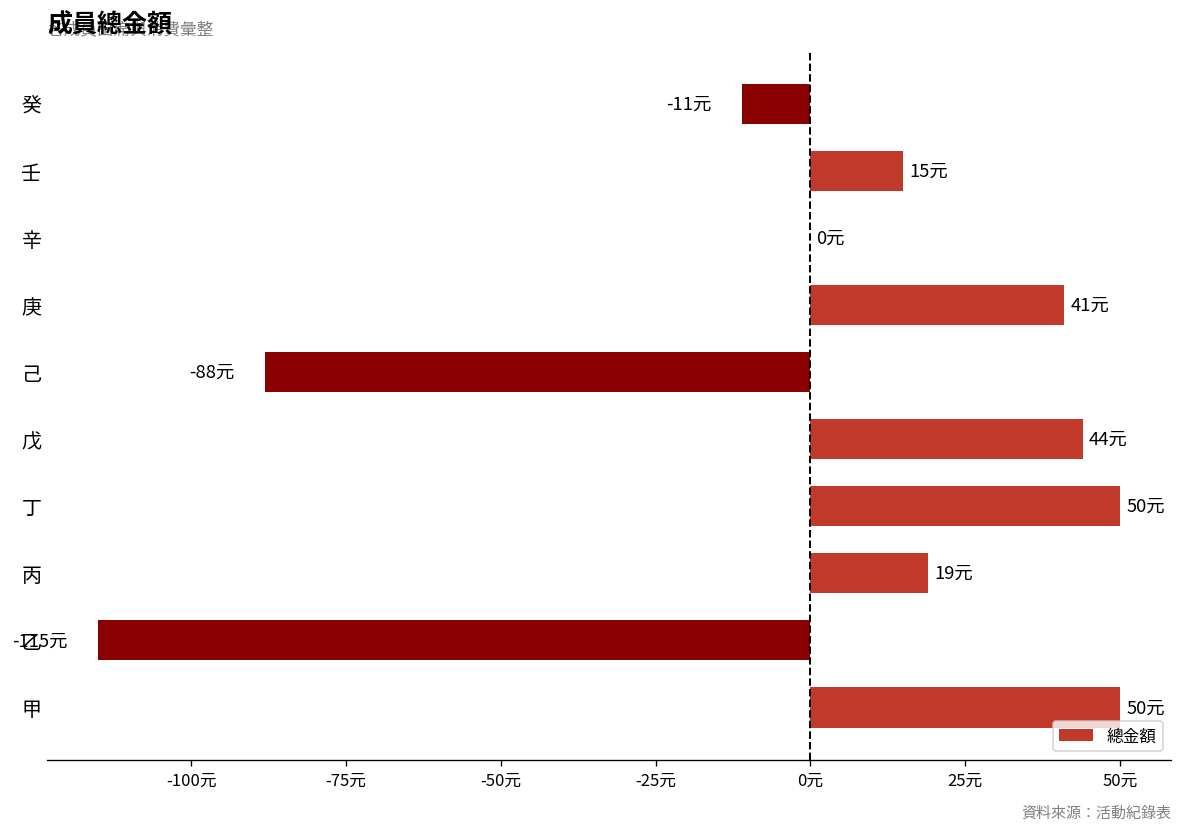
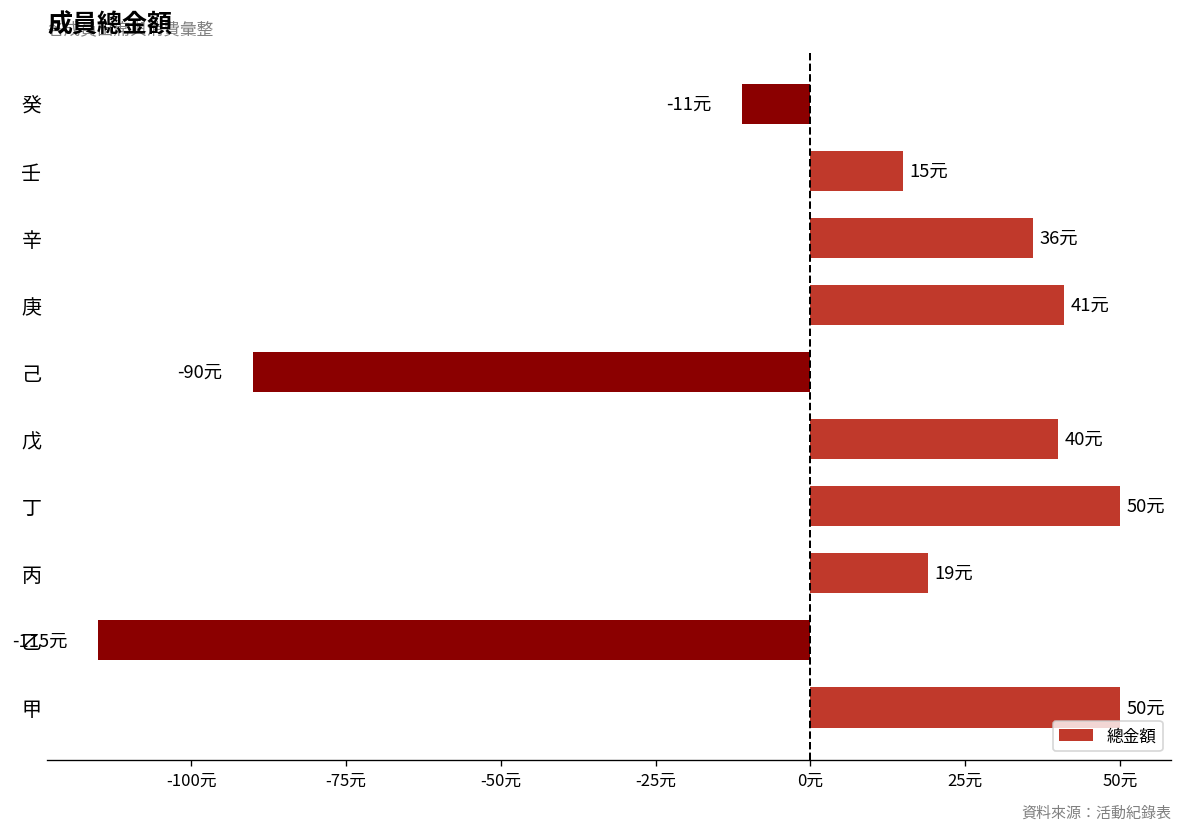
  {
    "壬": "15元",
-   "辛": "0元",
+   "辛": "36元",
    "庚": "41元",
-   "己": "-88元",
-   "戊": "44元",
+   "己": "-90元",
+   "戊": "40元",
    "丁": "50元",
    "丙": "19元",
    "甲": "50元"
  }
